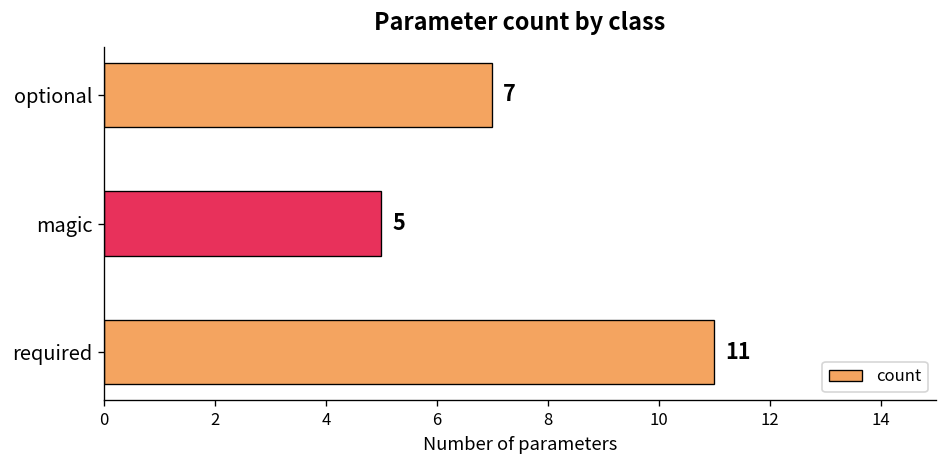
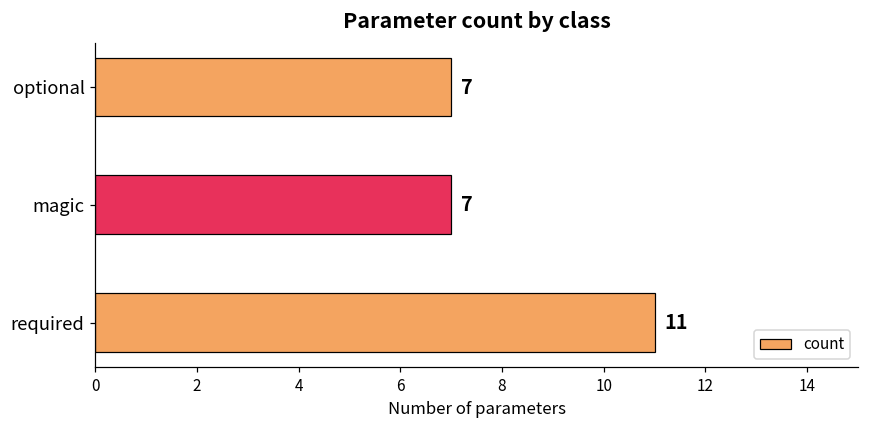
  {
    "optional": 7,
-   "magic": 5,
+   "magic": 7,
    "required": 11
  }
